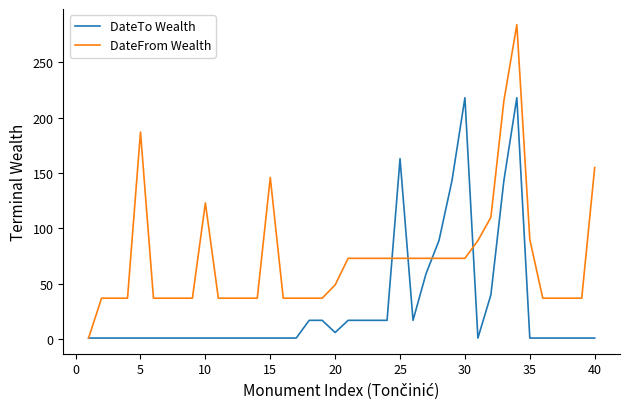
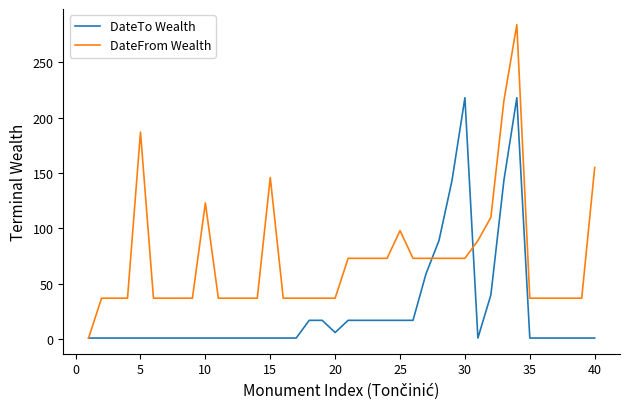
  {
    "DateTo Wealth": {
      "5": 1,
      "10": 1,
      "15": 1,
      "20": 6,
-     "25": 163,
+     "25": 17,
      "30": 218,
      "35": 1,
      "40": 1
    },
    "DateFrom Wealth": {
      "5": 187,
      "10": 123,
      "15": 146,
-     "20": 49,
-     "25": 73,
+     "20": 37,
+     "25": 98,
      "30": 73,
-     "35": 90,
+     "35": 37,
      "40": 155
    }
  }
